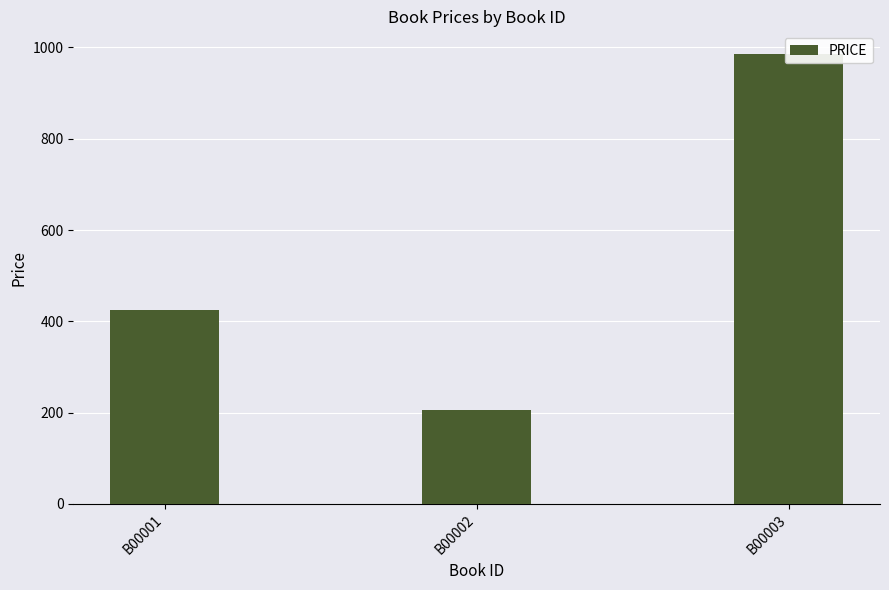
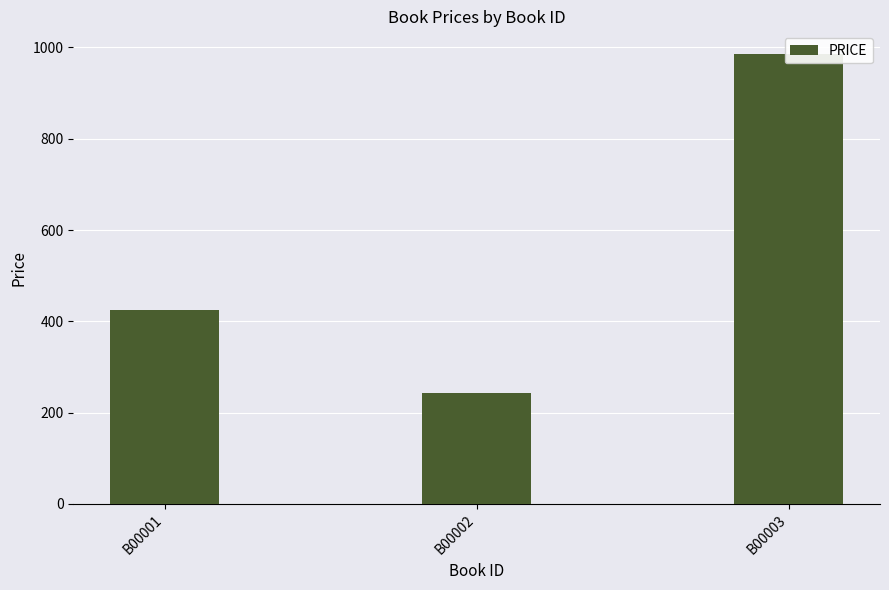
  {
    "B00001": 430,
-   "B00002": 210
+   "B00002": 240
  }
